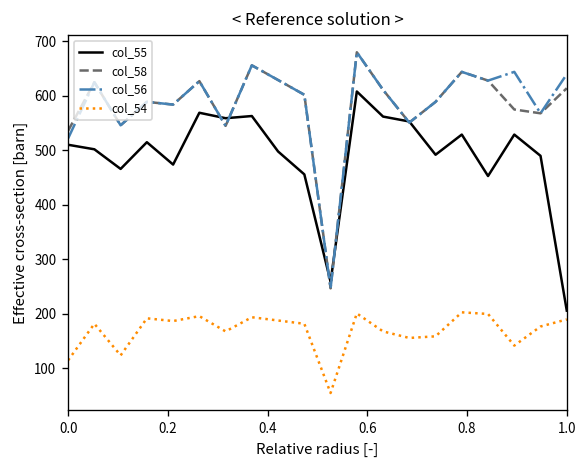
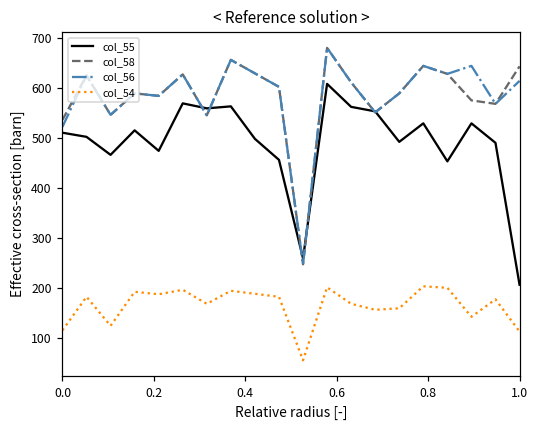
  {
    "col_55": {
      "0.0": 510,
      "1.0": 210
    },
    "col_58": {
      "0.0": 540,
-     "1.0": 610
+     "1.0": 640
    },
    "col_56": {
      "0.0": 520,
-     "1.0": 640
+     "1.0": 610
    },
    "col_54": {
      "0.0": 120,
-     "1.0": 190
+     "1.0": 110
    }
  }
